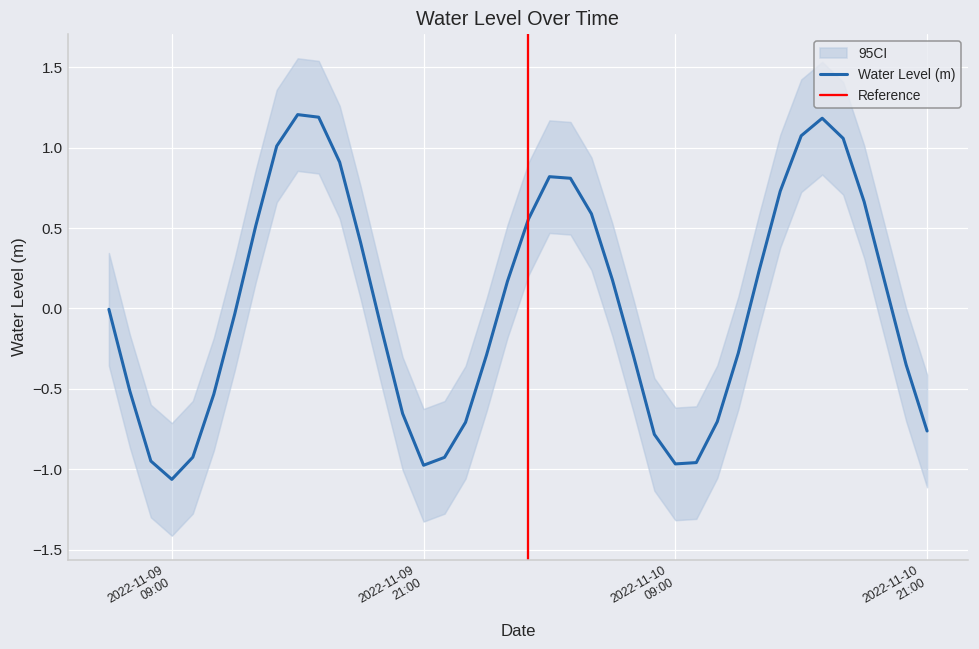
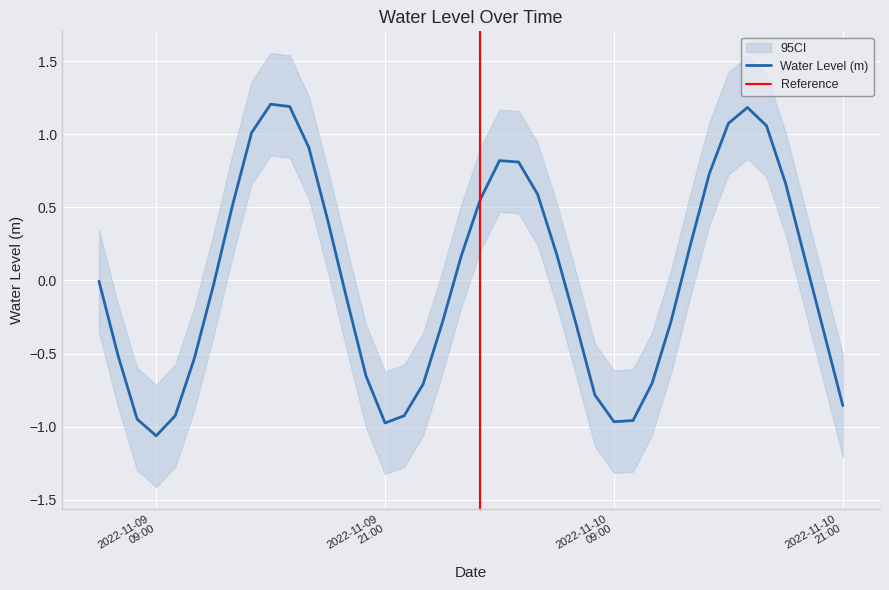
  {
    "Water Level (m)": {
      "2022-11-09 09:00": -1.06,
      "2022-11-09 21:00": -0.98,
      "2022-11-10 09:00": -0.97,
-     "2022-11-10 21:00": -0.76
+     "2022-11-10 21:00": -0.86
    }
  }
